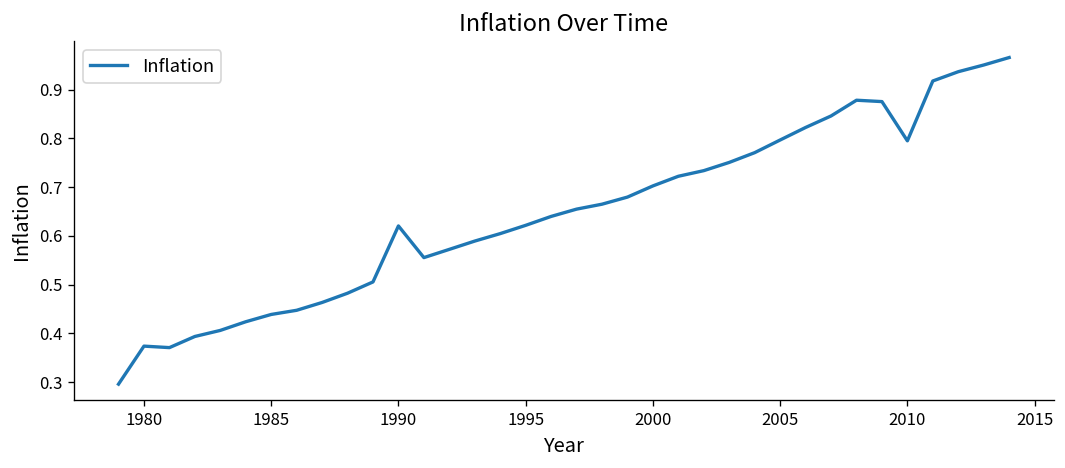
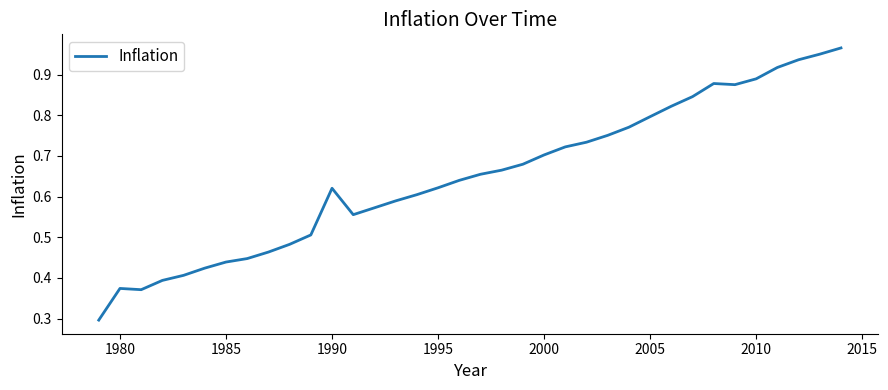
  {
    "1980": 0.37,
    "1985": 0.44,
    "1990": 0.62,
    "1995": 0.62,
    "2000": 0.70,
    "2005": 0.80,
-   "2010": 0.79
+   "2010": 0.89
  }
